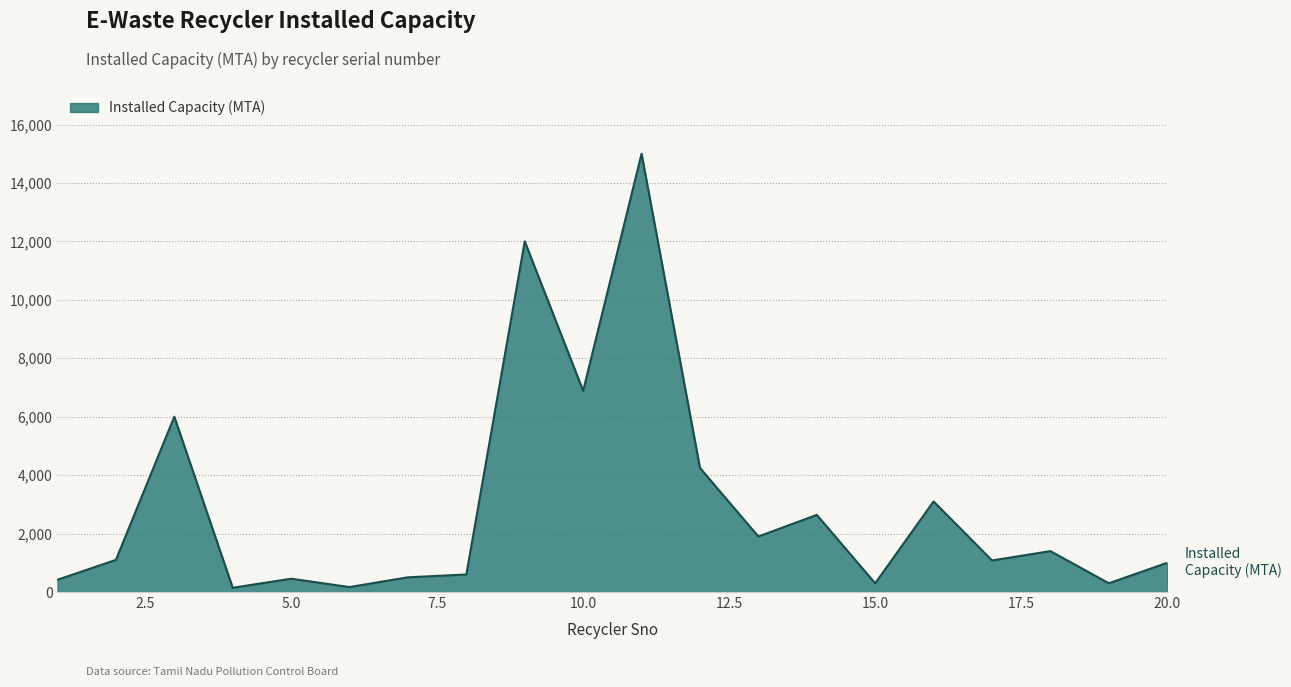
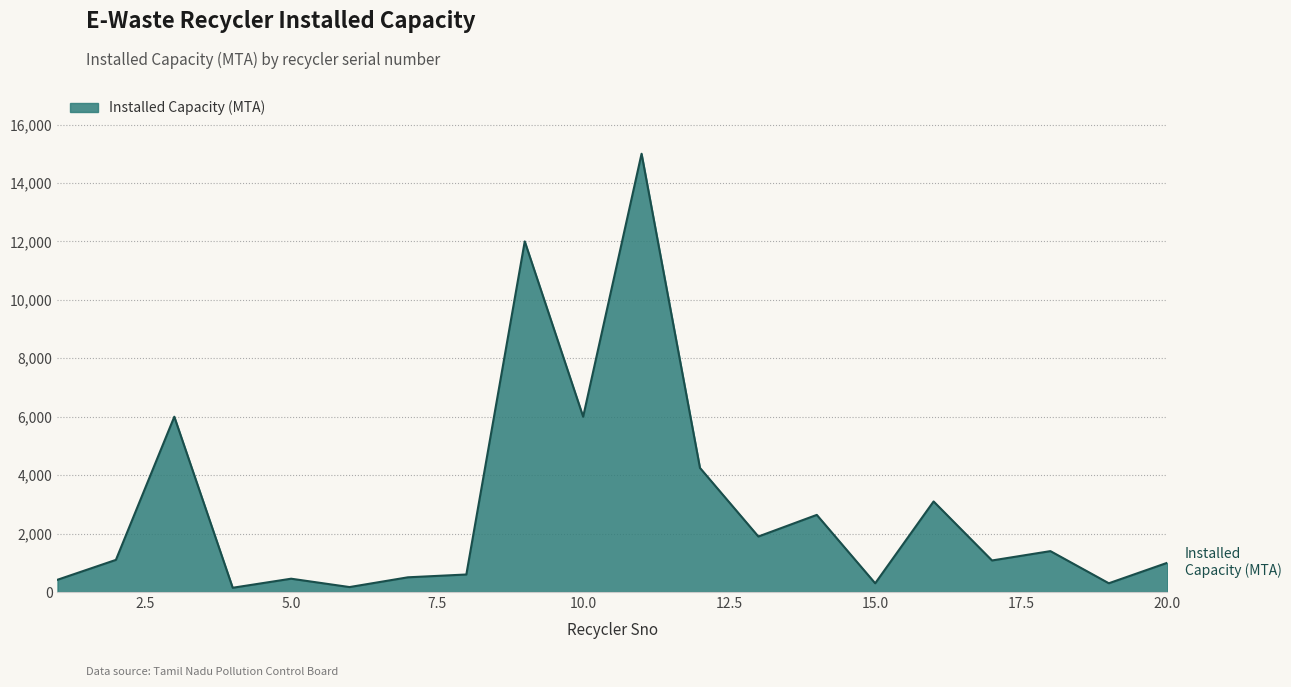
  {
    "5.0": "500",
-   "10.0": "6,900",
+   "10.0": "6,000",
    "15.0": "300",
    "20.0": "1,000"
  }
